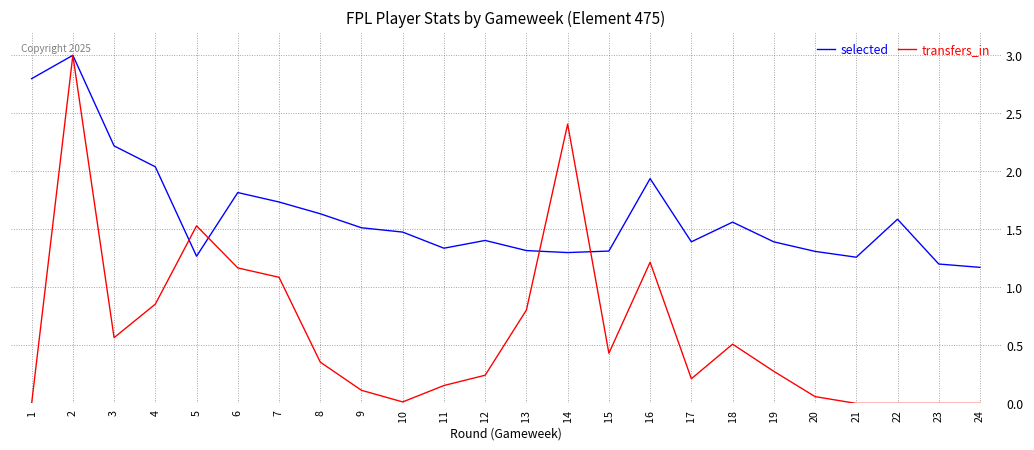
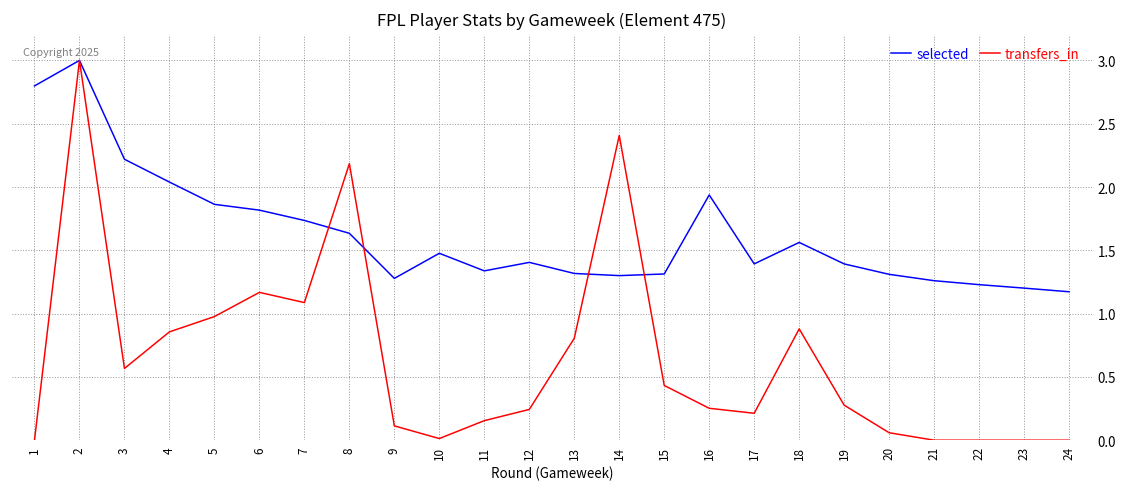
  {
    "selected": {
      "1": 2.80,
      "3": 2.22,
      "4": 2.04,
-     "5": 1.27,
+     "5": 1.86,
      "6": 1.82,
      "7": 1.74,
      "8": 1.63,
-     "9": 1.51,
+     "9": 1.28,
      "10": 1.48,
      "11": 1.34,
      "12": 1.40,
      "13": 1.32,
      "14": 1.30,
      "15": 1.31,
      "16": 1.94,
      "17": 1.39,
      "18": 1.56,
      "19": 1.39,
      "20": 1.31,
      "21": 1.26,
-     "22": 1.59,
+     "22": 1.23,
      "23": 1.20,
      "24": 1.17
    },
    "transfers_in": {
      "1": 0.00,
      "3": 0.57,
      "4": 0.86,
-     "5": 1.53,
+     "5": 0.98,
      "6": 1.17,
      "7": 1.09,
-     "8": 0.36,
+     "8": 2.18,
      "9": 0.11,
      "10": 0.01,
      "11": 0.15,
      "12": 0.24,
      "13": 0.81,
      "14": 2.41,
      "15": 0.43,
-     "16": 1.22,
+     "16": 0.25,
      "17": 0.21,
-     "18": 0.51,
+     "18": 0.88,
      "19": 0.28,
      "20": 0.06,
      "21": 0.00,
      "22": 0.00,
      "23": 0.00,
      "24": 0.00
    }
  }
